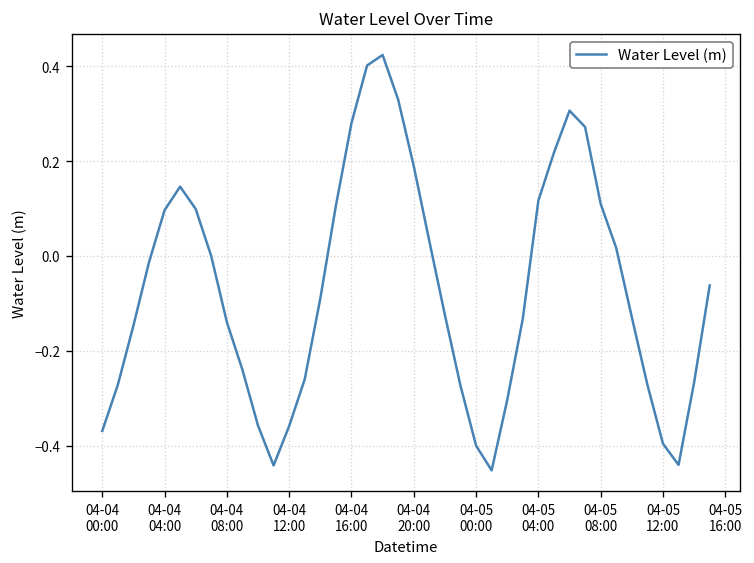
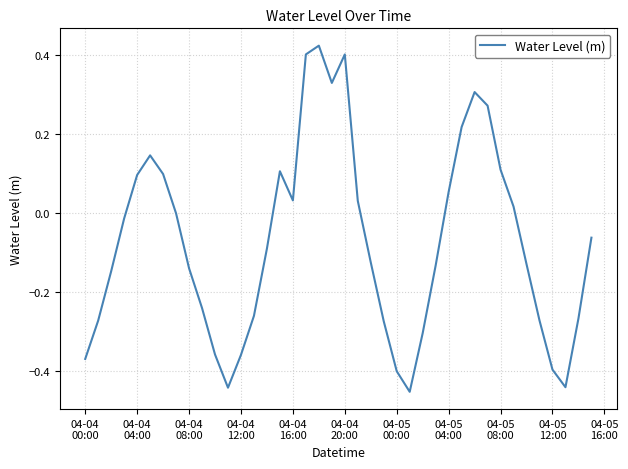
  {
    "04-04 00:00": -0.37,
    "04-04 04:00": 0.10,
    "04-04 08:00": -0.14,
    "04-04 12:00": -0.36,
-   "04-04 16:00": 0.28,
-   "04-04 20:00": 0.19,
+   "04-04 16:00": 0.03,
+   "04-04 20:00": 0.40,
    "04-05 00:00": -0.40,
-   "04-05 04:00": 0.12,
+   "04-05 04:00": 0.05,
    "04-05 08:00": 0.11,
    "04-05 12:00": -0.40
  }
